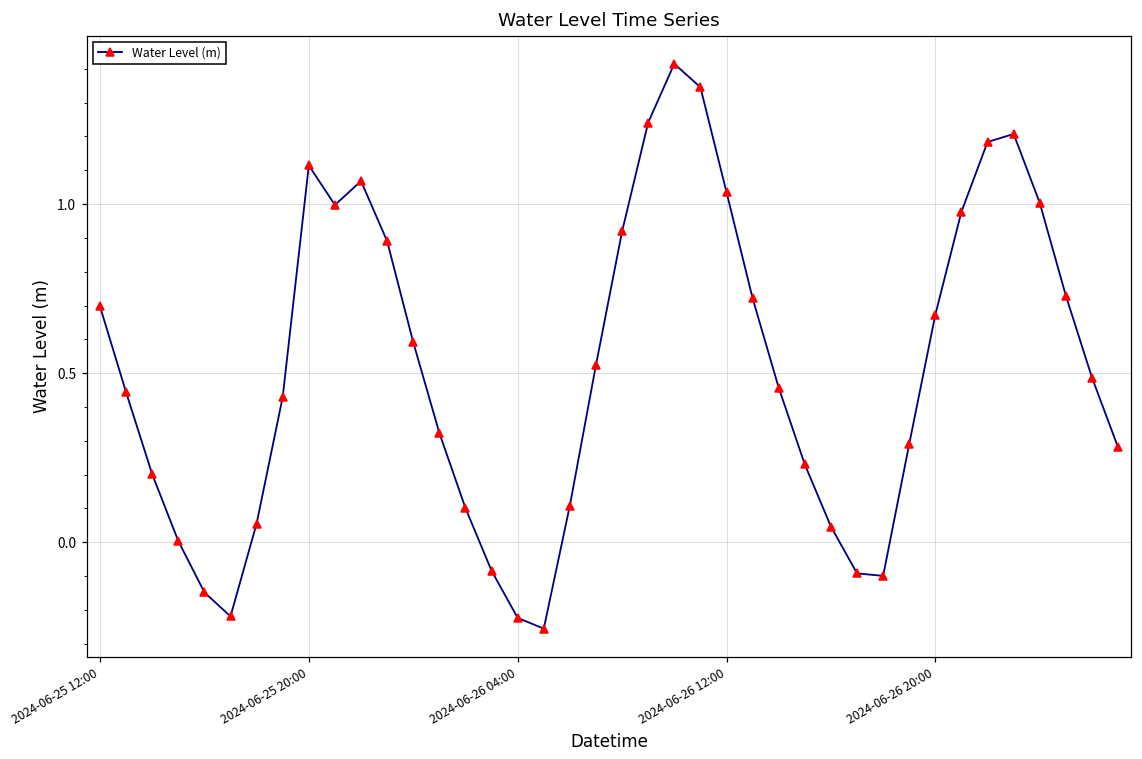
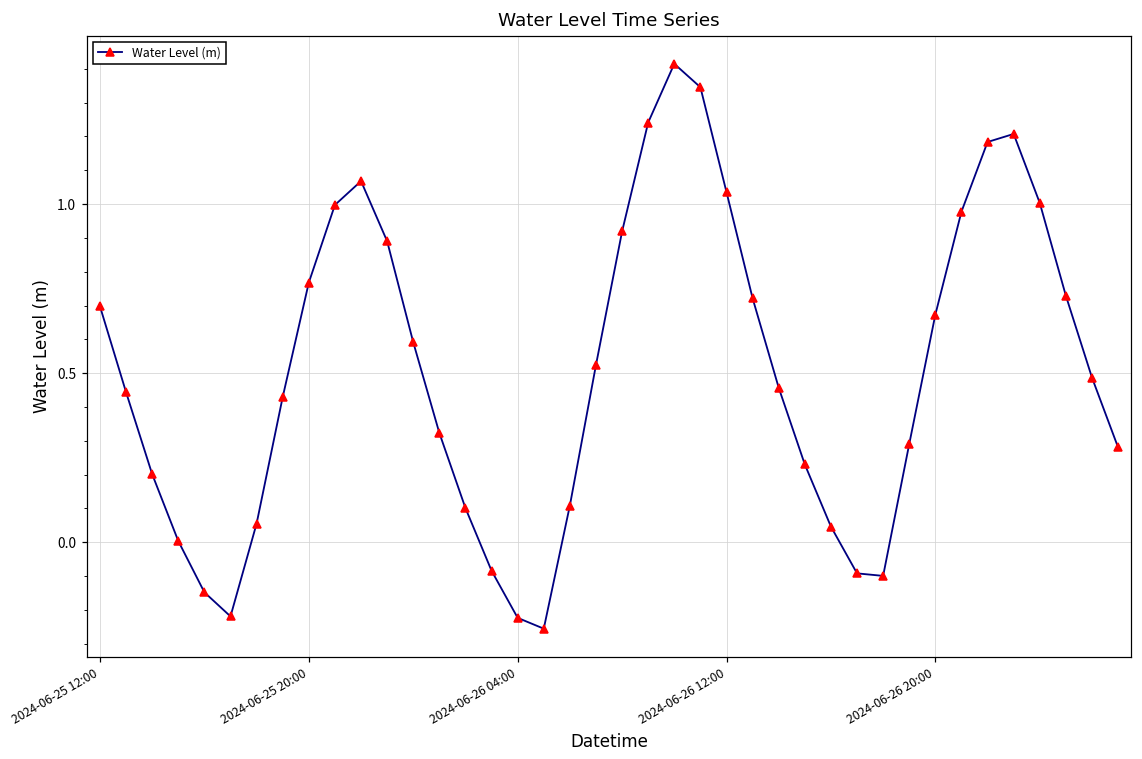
  {
    "2024-06-25 12:00": 0.70,
-   "2024-06-25 20:00": 1.11,
+   "2024-06-25 20:00": 0.77,
    "2024-06-26 04:00": -0.22,
    "2024-06-26 12:00": 1.04,
    "2024-06-26 20:00": 0.67
  }
